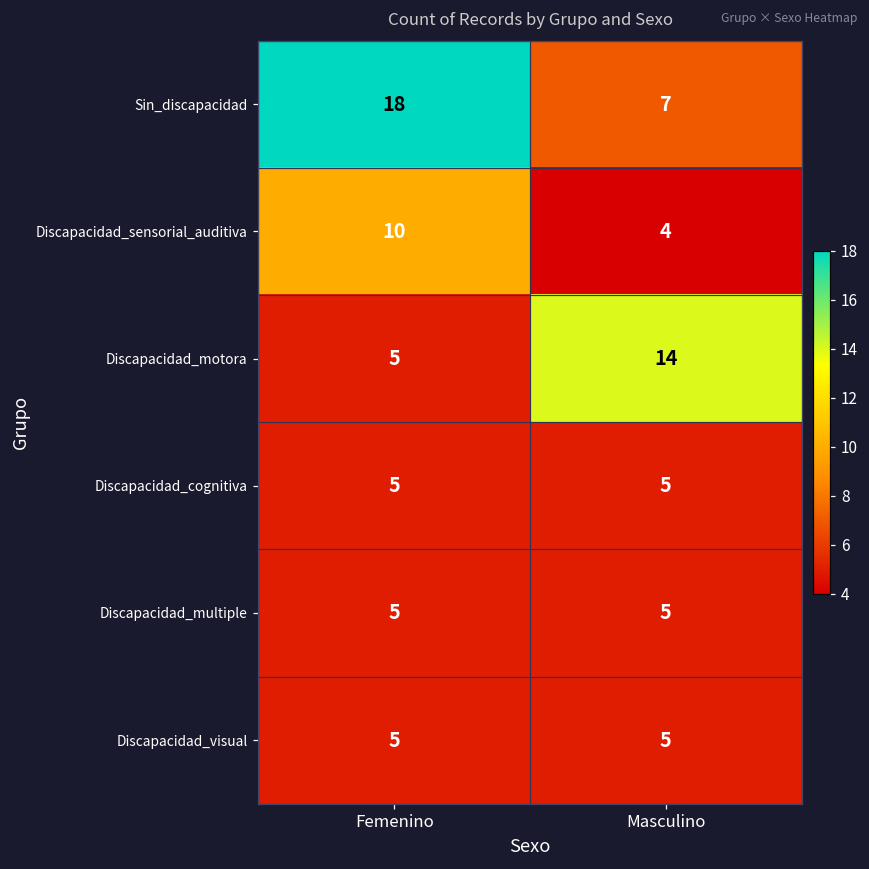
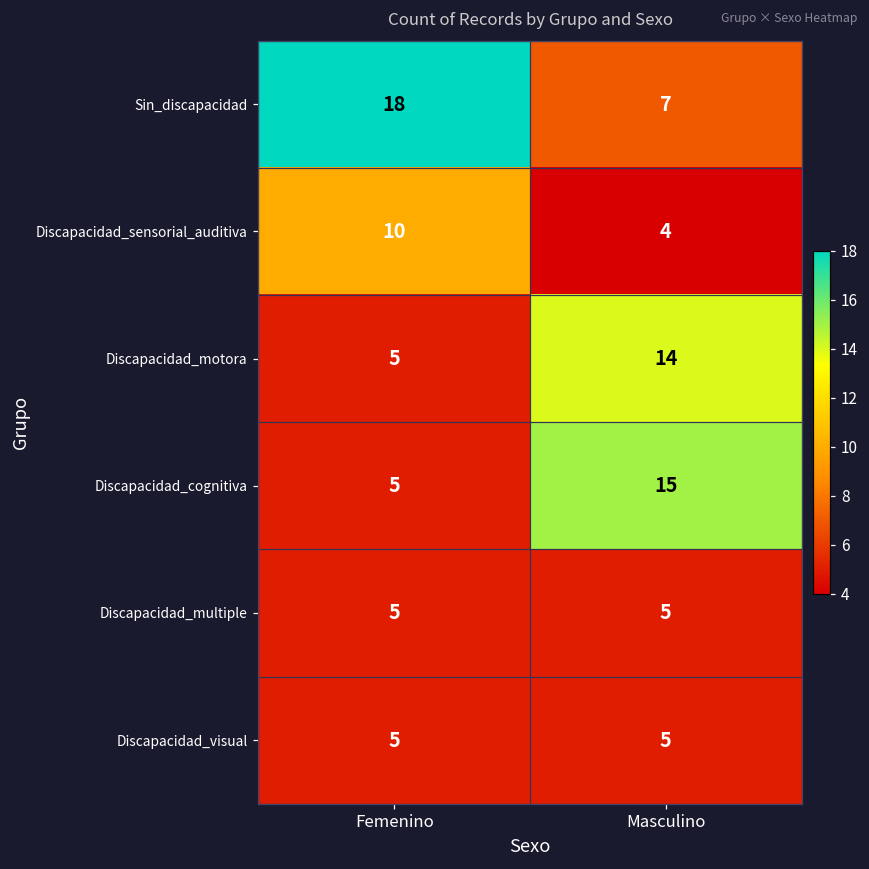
  {
    "Sin_discapacidad": {
      "Femenino": 18,
      "Masculino": 7
    },
    "Discapacidad_sensorial_auditiva": {
      "Femenino": 10,
      "Masculino": 4
    },
    "Discapacidad_motora": {
      "Femenino": 5,
      "Masculino": 14
    },
    "Discapacidad_cognitiva": {
      "Femenino": 5,
-     "Masculino": 5
+     "Masculino": 15
    },
    "Discapacidad_multiple": {
      "Femenino": 5,
      "Masculino": 5
    },
    "Discapacidad_visual": {
      "Femenino": 5,
      "Masculino": 5
    }
  }
